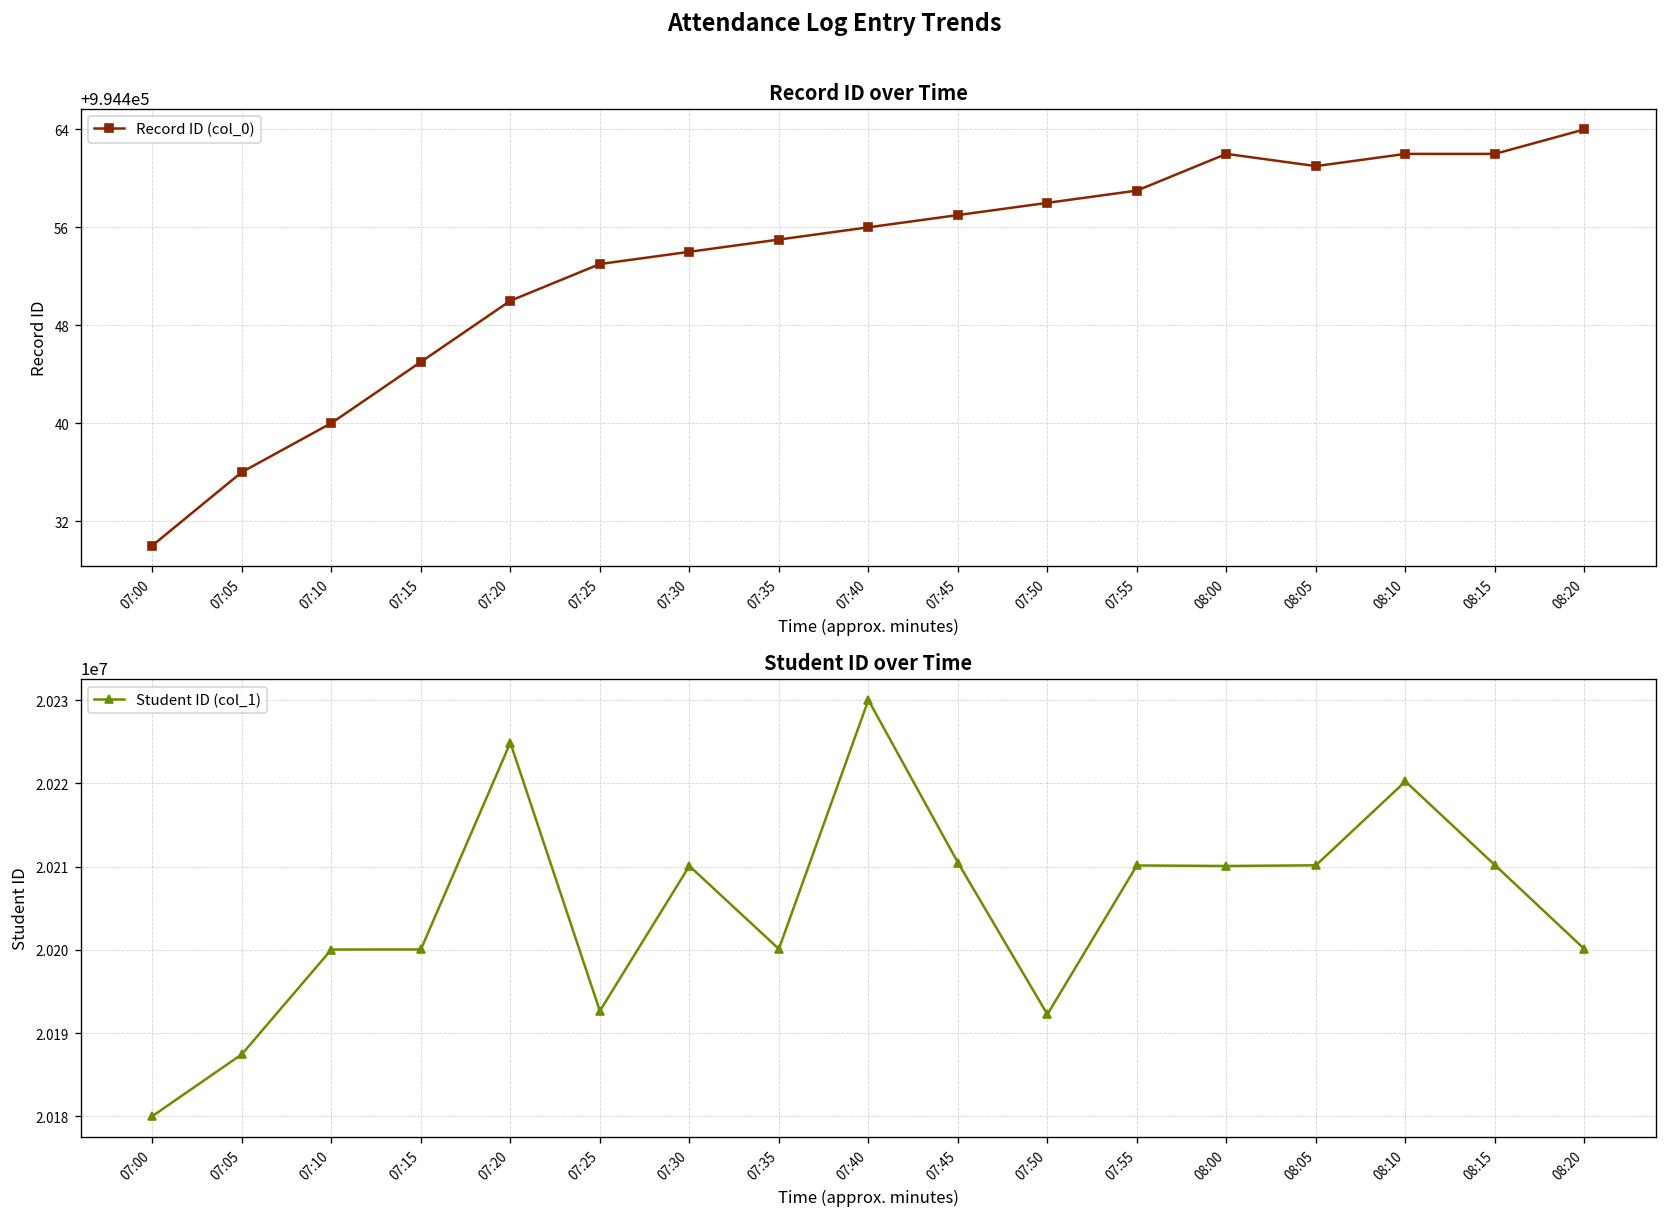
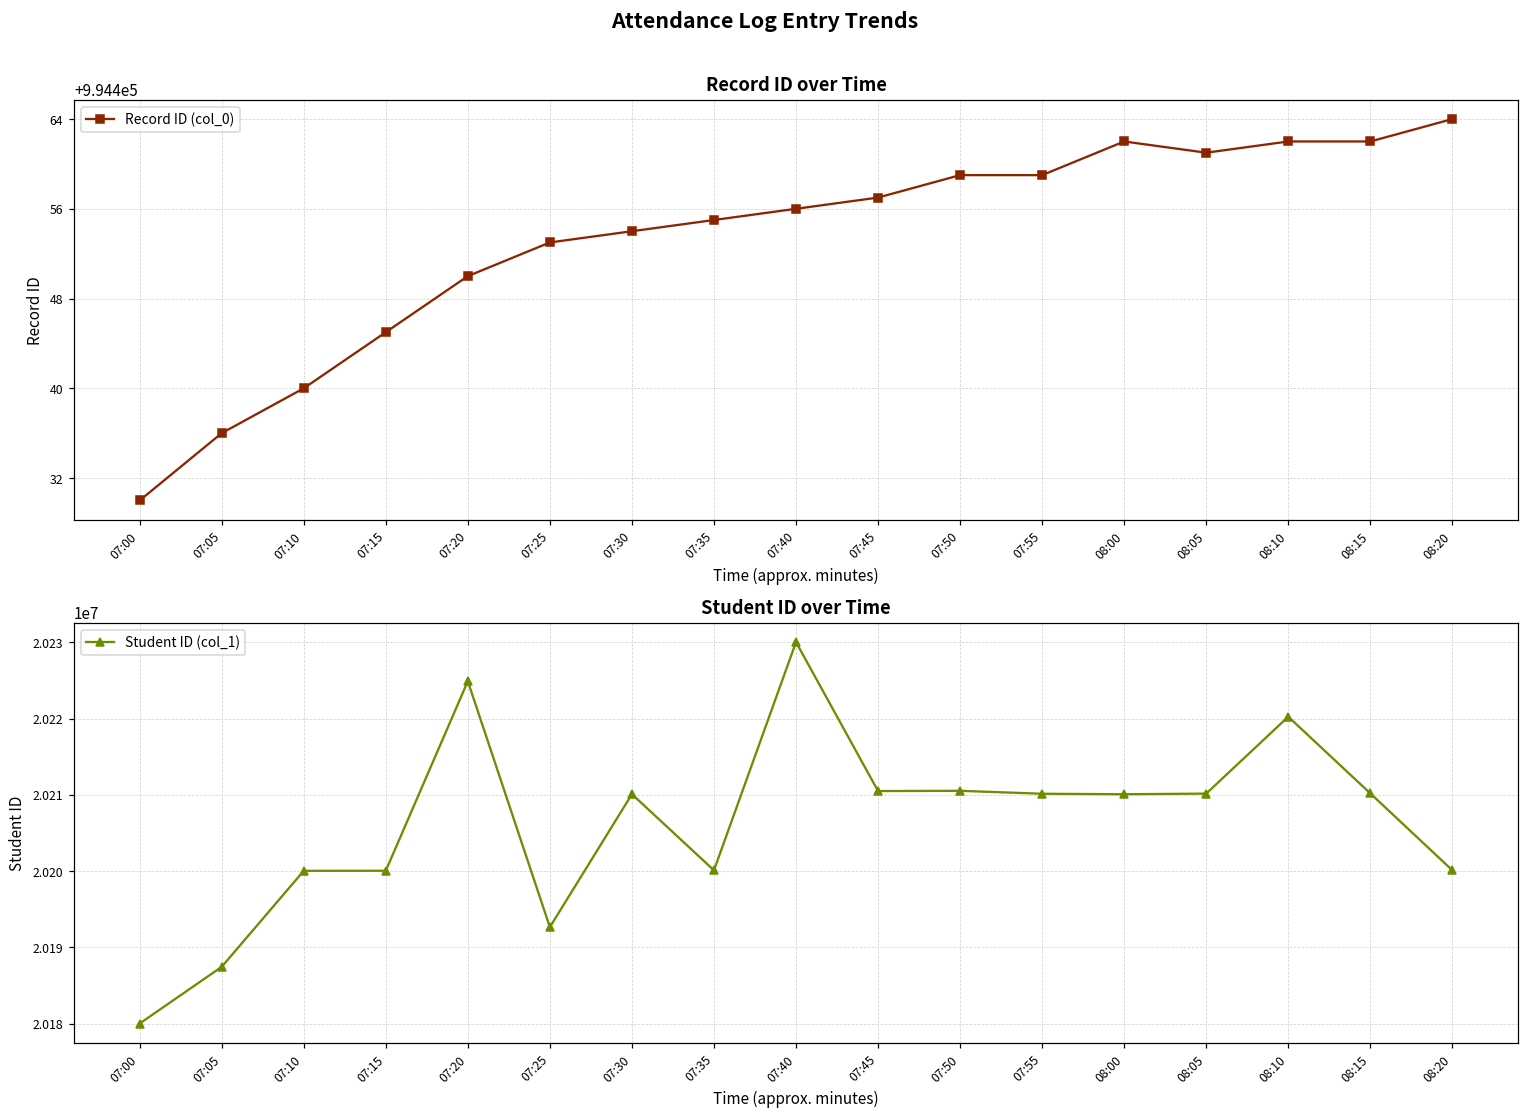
  {
    "Record ID over Time": {
      "07:00": 994430,
      "07:05": 994436,
      "07:10": 994440,
      "07:15": 994445,
      "07:20": 994450,
      "07:25": 994453,
      "07:30": 994454,
      "07:35": 994455,
      "07:40": 994456,
      "07:45": 994457,
-     "07:50": 994458,
+     "07:50": 994459,
      "07:55": 994459,
      "08:00": 994462,
      "08:05": 994461,
      "08:10": 994462,
      "08:15": 994462,
      "08:20": 994464
    },
    "Student ID over Time": {
      "07:00": 20180000,
      "07:05": 20187000,
      "07:10": 20200000,
      "07:15": 20200000,
      "07:20": 20225000,
      "07:25": 20193000,
      "07:30": 20210000,
      "07:35": 20200000,
      "07:40": 20230000,
      "07:45": 20210000,
-     "07:50": 20192000,
+     "07:50": 20211000,
      "07:55": 20210000,
      "08:00": 20210000,
      "08:05": 20210000,
      "08:10": 20220000,
      "08:15": 20210000,
      "08:20": 20200000
    }
  }
